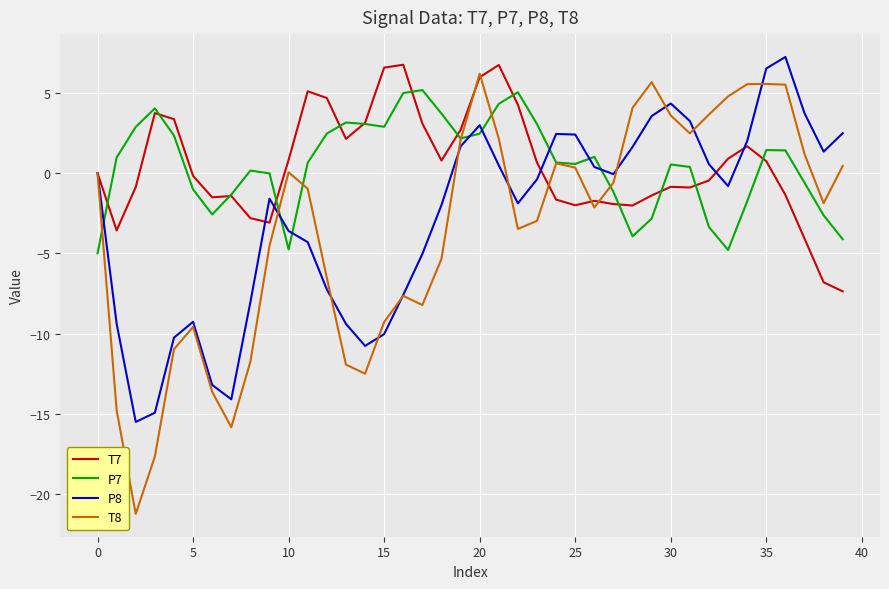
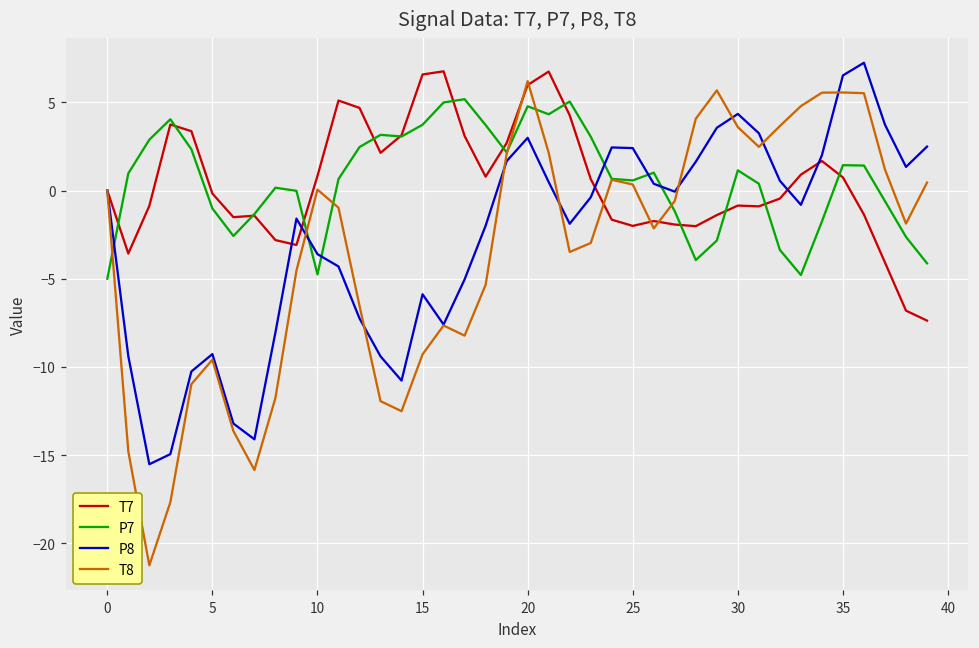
  {
    "T7": {
      "5": -0.2,
      "10": 0.8,
      "15": 6.6,
      "20": 6.0,
      "25": -2.0,
      "30": -0.9,
      "35": 0.7
    },
    "P7": {
      "0": -5.0,
      "5": -1.0,
      "10": -4.8,
-     "15": 2.9,
-     "20": 2.5,
+     "15": 3.7,
+     "20": 4.8,
      "25": 0.6,
-     "30": 0.5,
+     "30": 1.1,
      "35": 1.4
    },
    "P8": {
      "5": -9.3,
      "10": -3.6,
-     "15": -10.0,
+     "15": -5.9,
      "20": 3.0,
      "25": 2.4,
      "30": 4.3,
      "35": 6.5
    },
    "T8": {
      "5": -9.6,
      "10": 0.1,
      "15": -9.3,
      "20": 6.2,
      "25": 0.3,
      "30": 3.6,
      "35": 5.6
    }
  }
